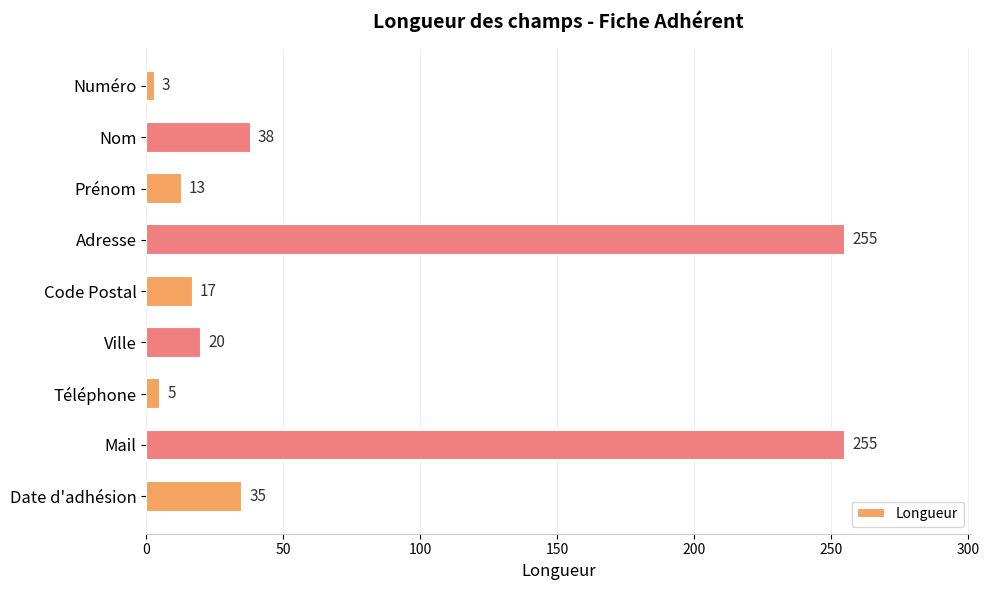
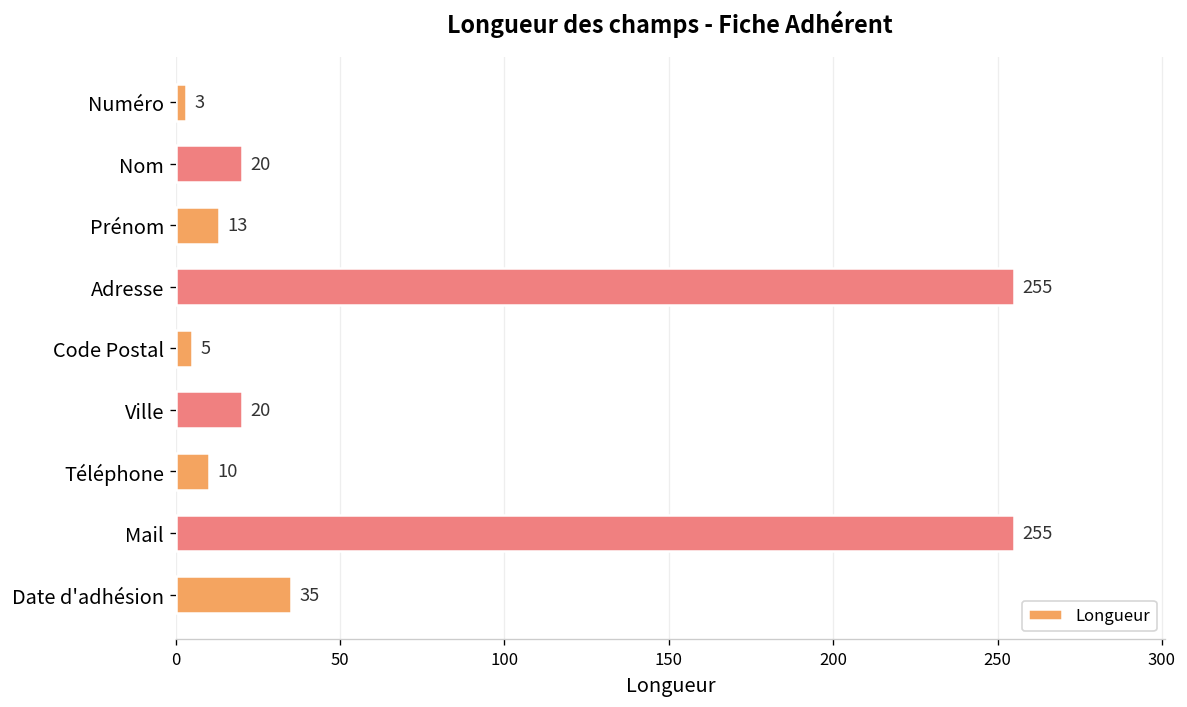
  {
    "Numéro": 3,
-   "Nom": 38,
+   "Nom": 20,
    "Prénom": 13,
    "Adresse": 255,
-   "Code Postal": 17,
+   "Code Postal": 5,
    "Ville": 20,
-   "Téléphone": 5,
+   "Téléphone": 10,
    "Mail": 255,
    "Date d'adhésion": 35
  }
